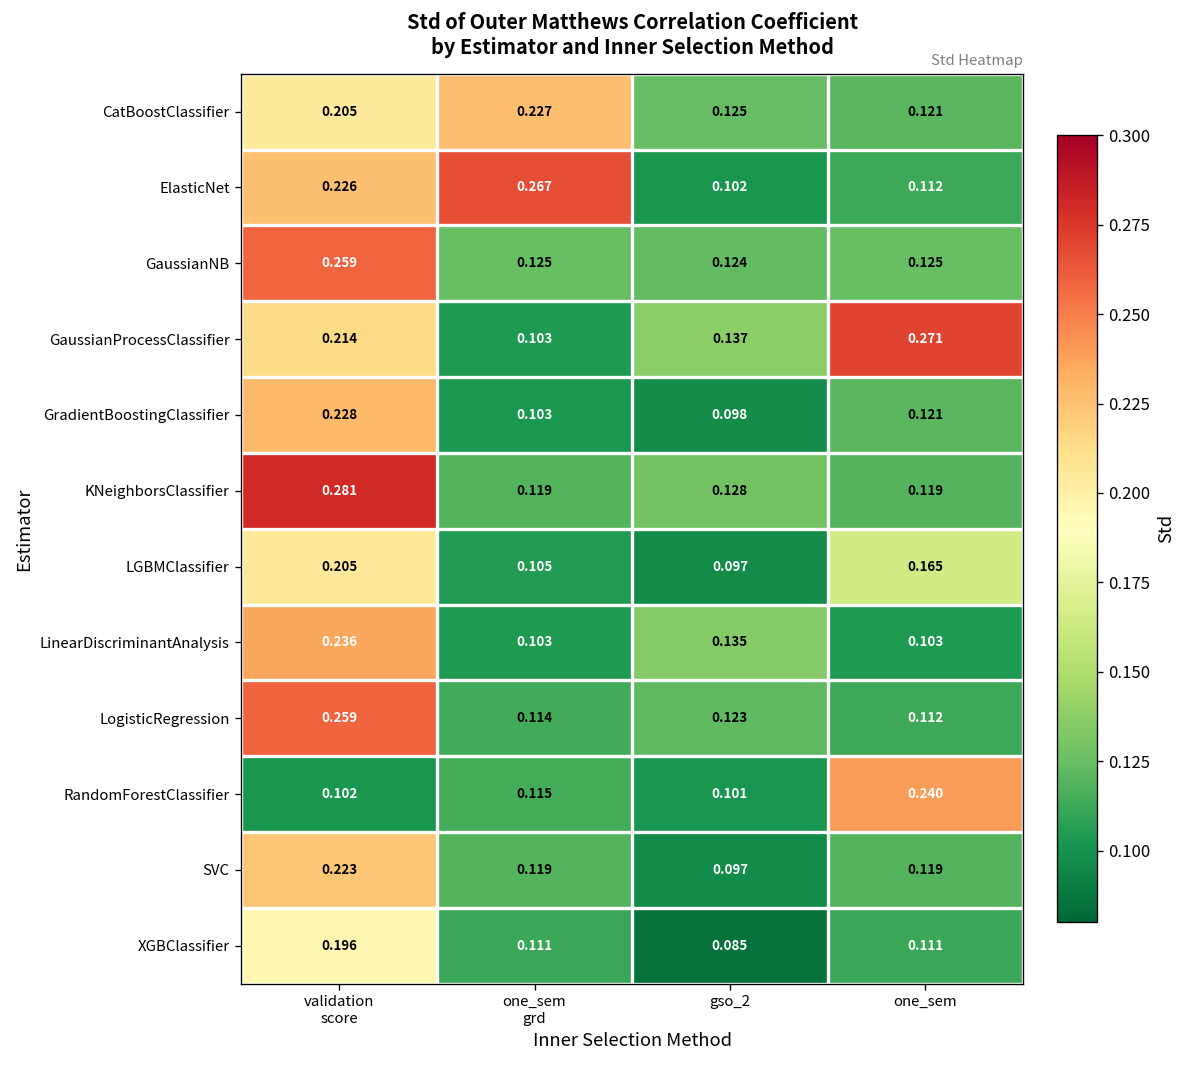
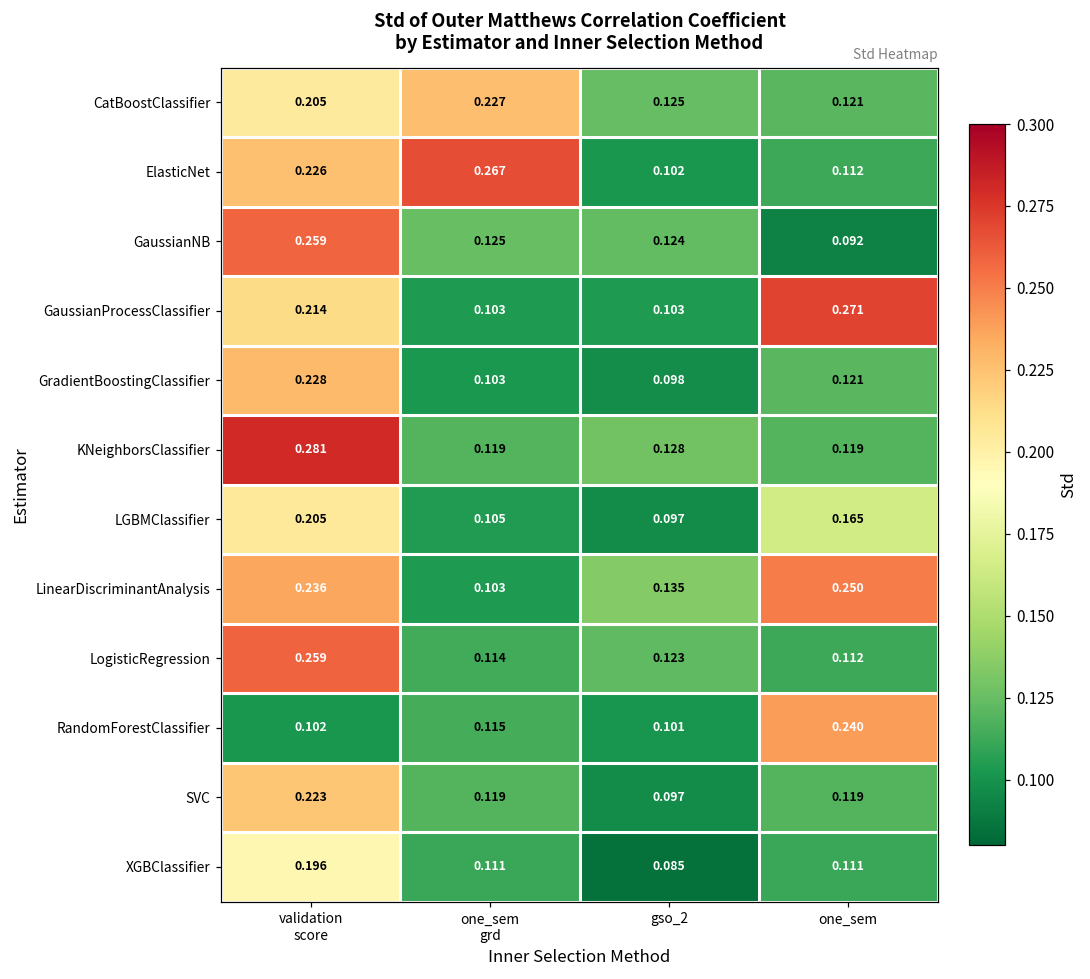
  {
    "CatBoostClassifier": {
      "validation score": 0.205,
      "one_sem grd": 0.227,
      "gso_2": 0.125,
      "one_sem": 0.121
    },
    "ElasticNet": {
      "validation score": 0.226,
      "one_sem grd": 0.267,
      "gso_2": 0.102,
      "one_sem": 0.112
    },
    "GaussianNB": {
      "validation score": 0.259,
      "one_sem grd": 0.125,
      "gso_2": 0.124,
-     "one_sem": 0.125
+     "one_sem": 0.092
    },
    "GaussianProcessClassifier": {
      "validation score": 0.214,
      "one_sem grd": 0.103,
-     "gso_2": 0.137,
+     "gso_2": 0.103,
      "one_sem": 0.271
    },
    "GradientBoostingClassifier": {
      "validation score": 0.228,
      "one_sem grd": 0.103,
      "gso_2": 0.098,
      "one_sem": 0.121
    },
    "KNeighborsClassifier": {
      "validation score": 0.281,
      "one_sem grd": 0.119,
      "gso_2": 0.128,
      "one_sem": 0.119
    },
    "LGBMClassifier": {
      "validation score": 0.205,
      "one_sem grd": 0.105,
      "gso_2": 0.097,
      "one_sem": 0.165
    },
    "LinearDiscriminantAnalysis": {
      "validation score": 0.236,
      "one_sem grd": 0.103,
      "gso_2": 0.135,
-     "one_sem": 0.103
+     "one_sem": 0.250
    },
    "LogisticRegression": {
      "validation score": 0.259,
      "one_sem grd": 0.114,
      "gso_2": 0.123,
      "one_sem": 0.112
    },
    "RandomForestClassifier": {
      "validation score": 0.102,
      "one_sem grd": 0.115,
      "gso_2": 0.101,
      "one_sem": 0.240
    },
    "SVC": {
      "validation score": 0.223,
      "one_sem grd": 0.119,
      "gso_2": 0.097,
      "one_sem": 0.119
    },
    "XGBClassifier": {
      "validation score": 0.196,
      "one_sem grd": 0.111,
      "gso_2": 0.085,
      "one_sem": 0.111
    }
  }
